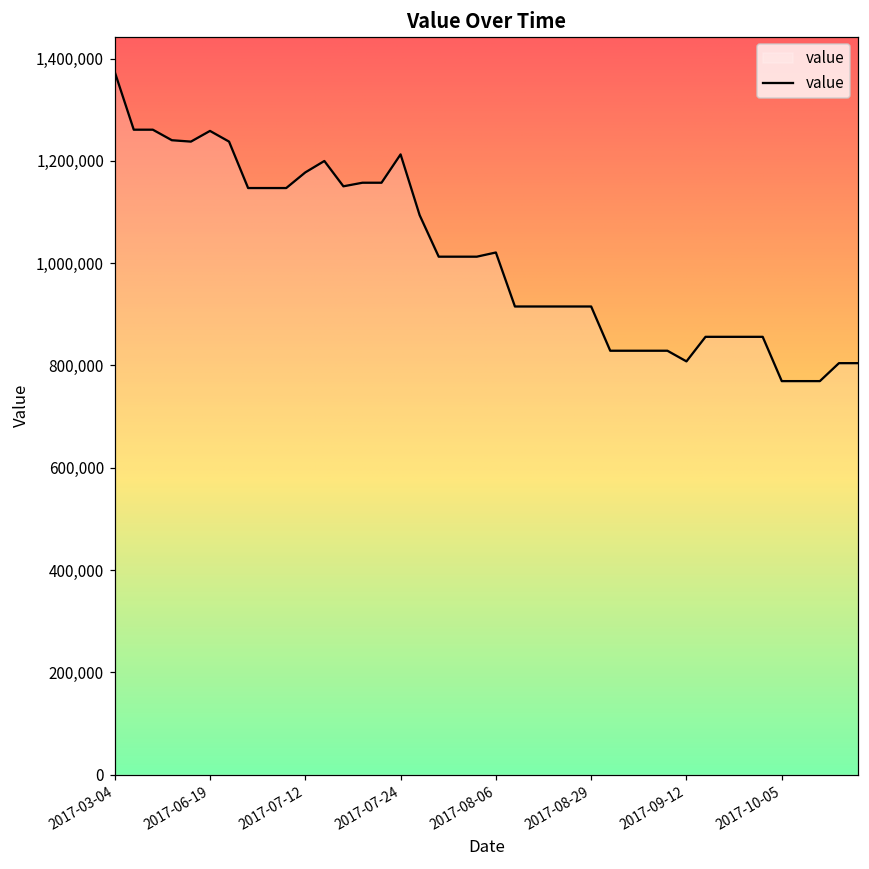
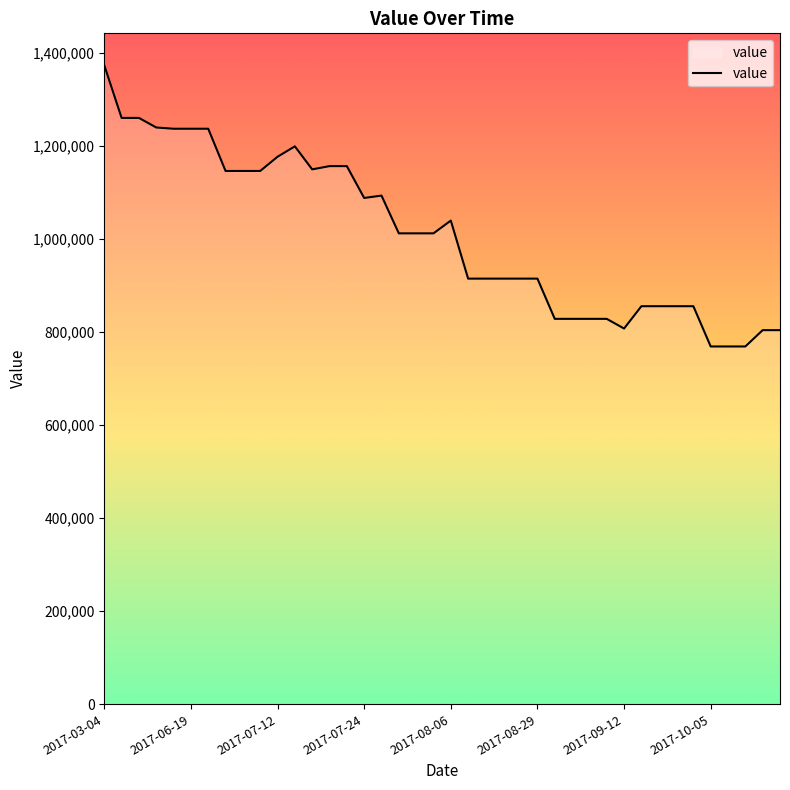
  {
    "2017-03-04": "1,370,000",
-   "2017-06-19": "1,260,000",
+   "2017-06-19": "1,240,000",
    "2017-07-12": "1,180,000",
-   "2017-07-24": "1,210,000",
-   "2017-08-06": "1,020,000",
+   "2017-07-24": "1,090,000",
+   "2017-08-06": "1,040,000",
    "2017-08-29": "920,000",
    "2017-09-12": "810,000",
    "2017-10-05": "770,000"
  }
